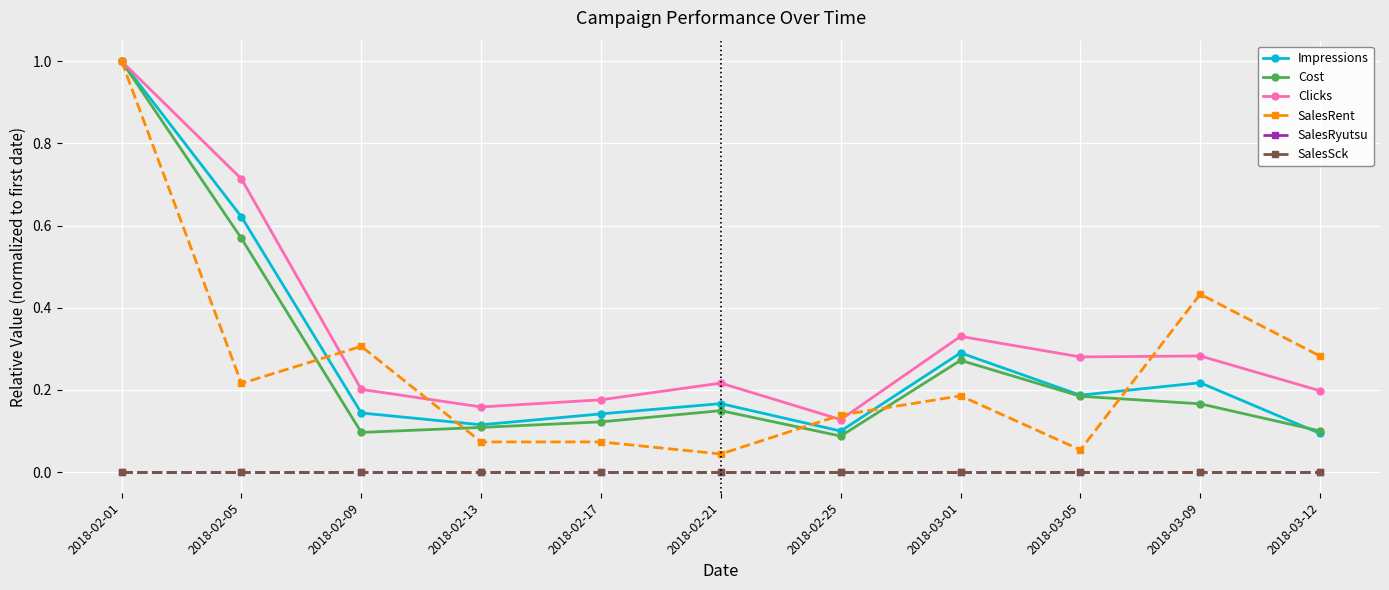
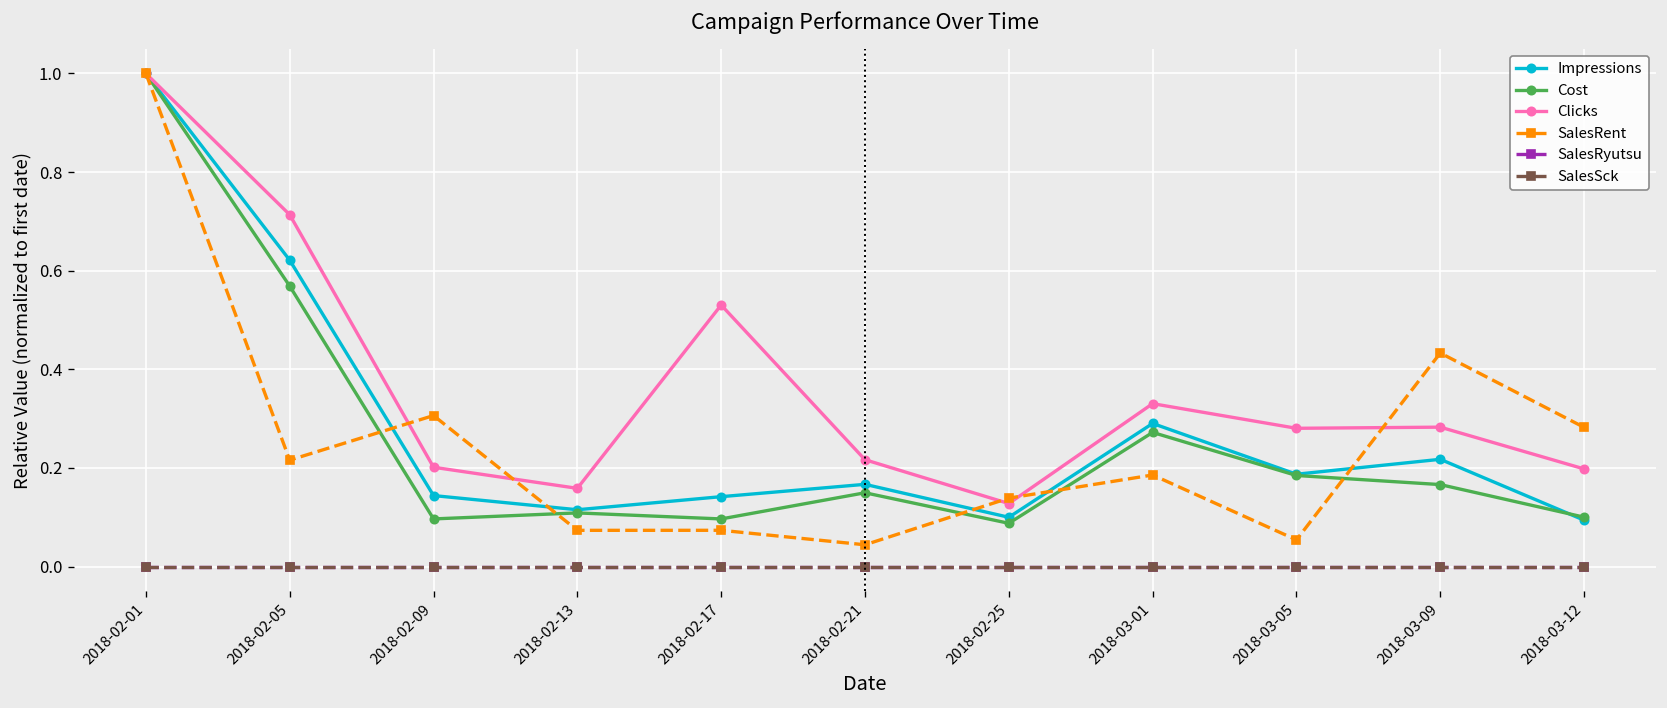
  {
    "Impressions": {
      "2018-02-05": 0.62,
      "2018-02-09": 0.14,
      "2018-02-13": 0.12,
      "2018-02-17": 0.14,
      "2018-02-21": 0.17,
      "2018-02-25": 0.10,
      "2018-03-01": 0.29,
      "2018-03-09": 0.22
    },
    "Cost": {
      "2018-02-05": 0.57,
      "2018-02-09": 0.10,
      "2018-02-13": 0.11,
-     "2018-02-17": 0.12,
+     "2018-02-17": 0.10,
      "2018-02-21": 0.15,
      "2018-02-25": 0.09,
      "2018-03-01": 0.27,
      "2018-03-09": 0.17
    },
    "Clicks": {
      "2018-02-05": 0.71,
      "2018-02-09": 0.20,
      "2018-02-13": 0.16,
-     "2018-02-17": 0.18,
+     "2018-02-17": 0.53,
      "2018-02-21": 0.22,
      "2018-02-25": 0.13,
      "2018-03-01": 0.33,
      "2018-03-05": 0.28,
      "2018-03-09": 0.28,
      "2018-03-12": 0.20
    },
    "SalesRent": {
      "2018-02-05": 0.22,
      "2018-02-09": 0.31,
      "2018-02-13": 0.07,
      "2018-02-17": 0.07,
      "2018-02-21": 0.04,
      "2018-02-25": 0.14,
      "2018-03-01": 0.19,
      "2018-03-05": 0.05,
      "2018-03-09": 0.43,
      "2018-03-12": 0.28
    },
    "SalesSck": {
      "2018-02-01": 0.00,
      "2018-02-05": 0.00,
      "2018-02-09": 0.00,
      "2018-02-13": 0.00,
      "2018-02-17": 0.00,
      "2018-02-21": 0.00,
      "2018-02-25": 0.00,
      "2018-03-01": 0.00,
      "2018-03-05": 0.00,
      "2018-03-09": 0.00,
      "2018-03-12": 0.00
    }
  }
